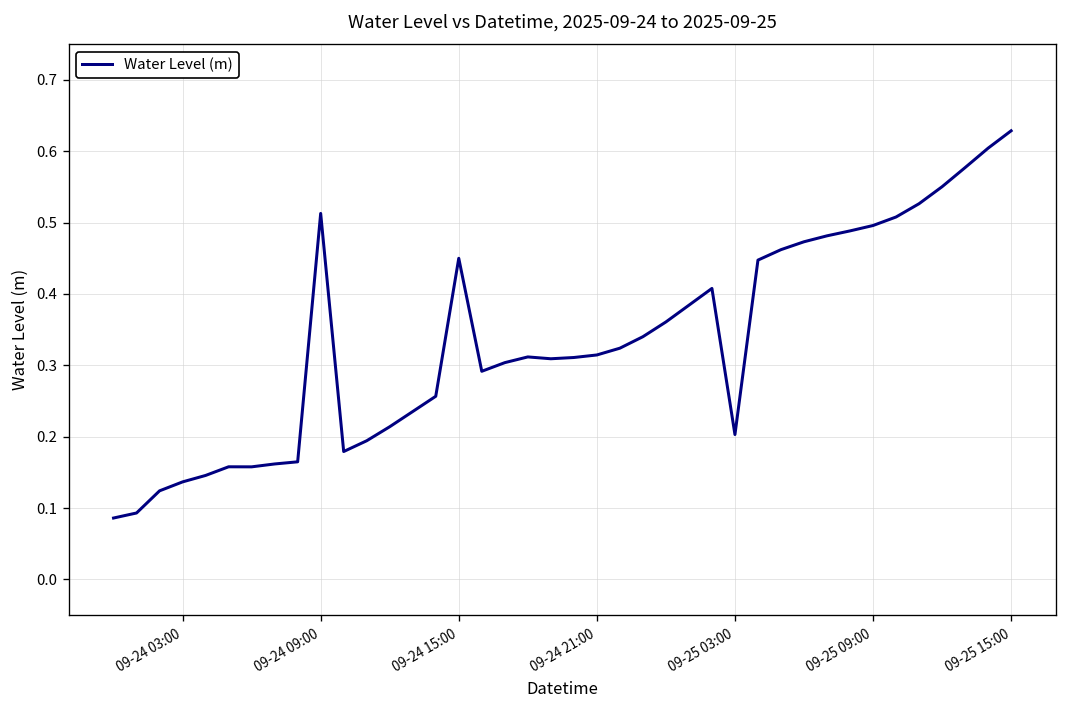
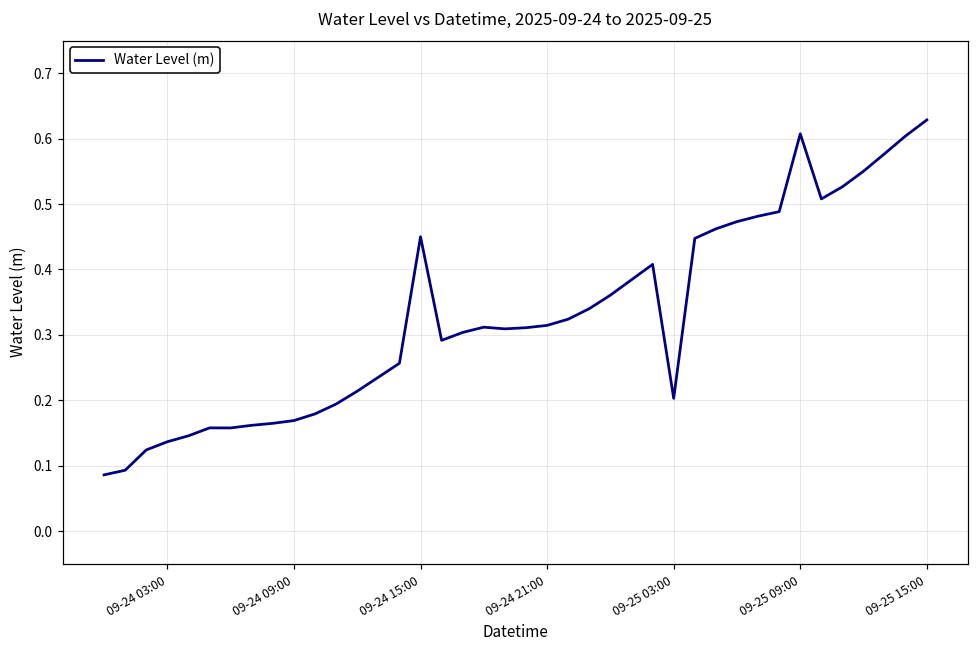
  {
    "09-24 03:00": 0.14,
-   "09-24 09:00": 0.51,
+   "09-24 09:00": 0.17,
    "09-24 15:00": 0.45,
    "09-24 21:00": 0.31,
    "09-25 03:00": 0.20,
-   "09-25 09:00": 0.50,
+   "09-25 09:00": 0.61,
    "09-25 15:00": 0.63
  }
